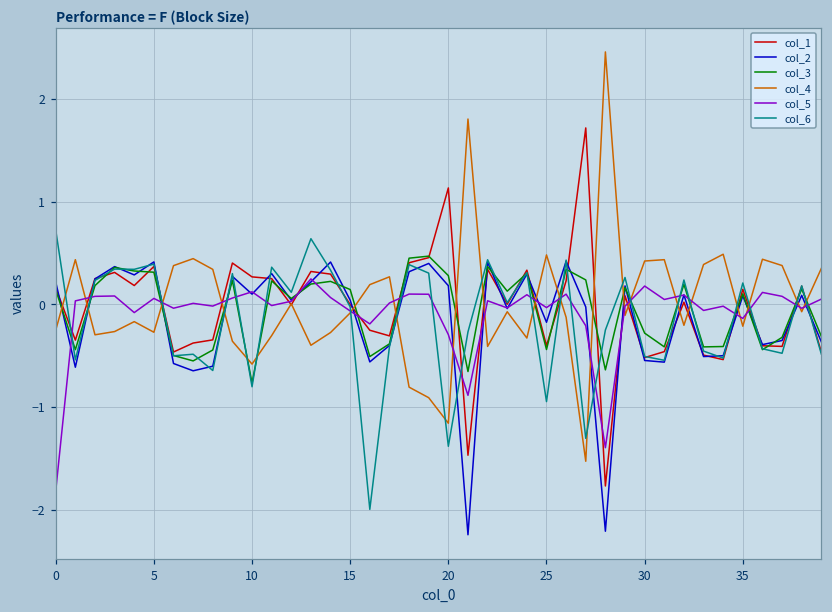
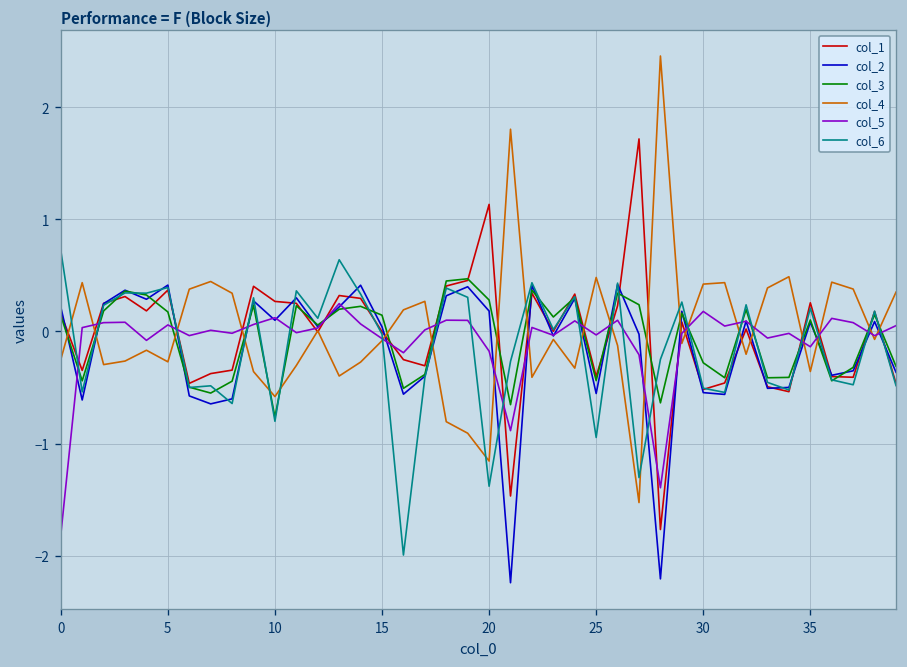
  {
    "col_1": {
      "10": 0.3,
      "20": 1.1,
      "25": -0.4,
-     "35": 0.1
+     "35": 0.3
    },
    "col_2": {
      "0": 0.2,
      "15": 0.0,
      "20": 0.2,
-     "25": -0.2,
+     "25": -0.6,
      "30": -0.5
    },
    "col_3": {
-     "5": 0.3,
+     "5": 0.2,
      "10": -0.8,
      "15": 0.1,
      "20": 0.3,
      "25": -0.4,
      "30": -0.3
    },
    "col_4": {
      "0": -0.3,
      "5": -0.3,
      "10": -0.6,
      "20": -1.2,
      "25": 0.5,
      "30": 0.4,
-     "35": -0.2
+     "35": -0.4
    },
    "col_5": {
      "0": -1.8,
      "5": 0.1,
-     "20": -0.3,
+     "20": -0.2,
      "25": 0.0,
      "30": 0.2,
      "35": -0.1
    },
    "col_6": {
      "0": 0.7,
      "10": -0.8,
      "20": -1.4,
      "25": -0.9,
      "35": 0.2
    }
  }
